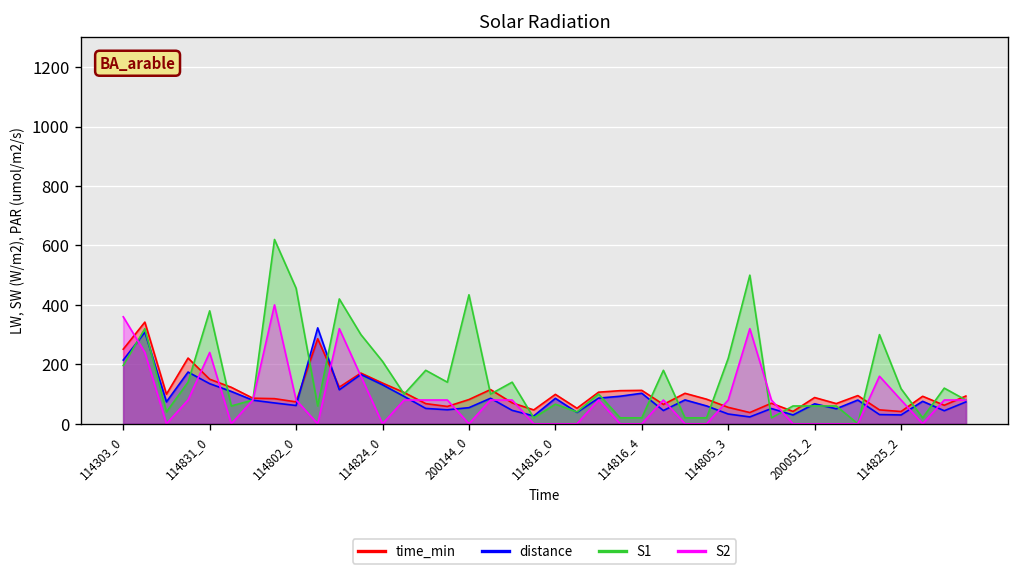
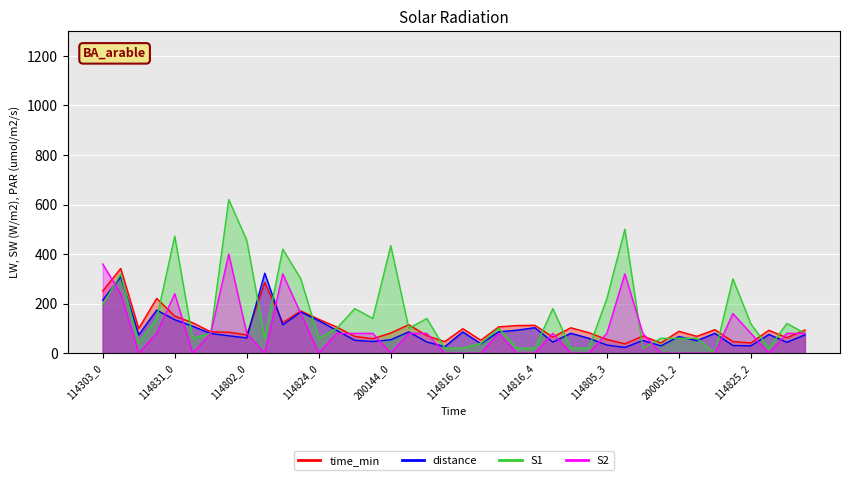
  {
    "time_min": {
      "114303_0": 250,
      "114831_0": 150,
      "200144_0": 80,
      "114816_0": 100,
      "114805_3": 60,
      "200051_2": 90,
      "114825_2": 40
    },
    "distance": {
      "114303_0": 210,
      "114831_0": 130,
      "114802_0": 60,
      "200144_0": 50,
      "114816_0": 90,
      "114805_3": 30,
      "114825_2": 30
    },
    "S1": {
      "114303_0": 200,
-     "114831_0": 380,
+     "114831_0": 470,
      "114802_0": 460,
-     "114824_0": 210,
+     "114824_0": 60,
      "200144_0": 430,
-     "114816_0": 70,
+     "114816_0": 20,
      "114816_4": 20,
      "114805_3": 220,
      "114825_2": 120
    },
    "S2": {
      "114303_0": 360,
      "114831_0": 240,
      "114824_0": 0,
      "200144_0": 0,
      "114816_0": 0,
      "114816_4": 0,
      "114805_3": 80,
      "200051_2": 0,
      "114825_2": 80
    }
  }
